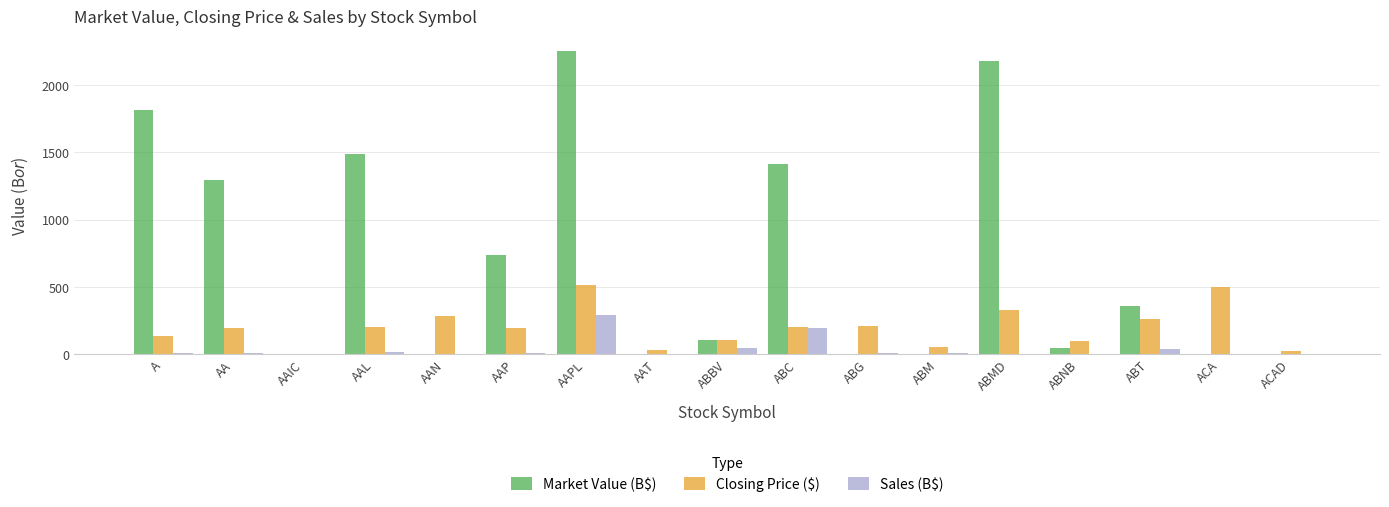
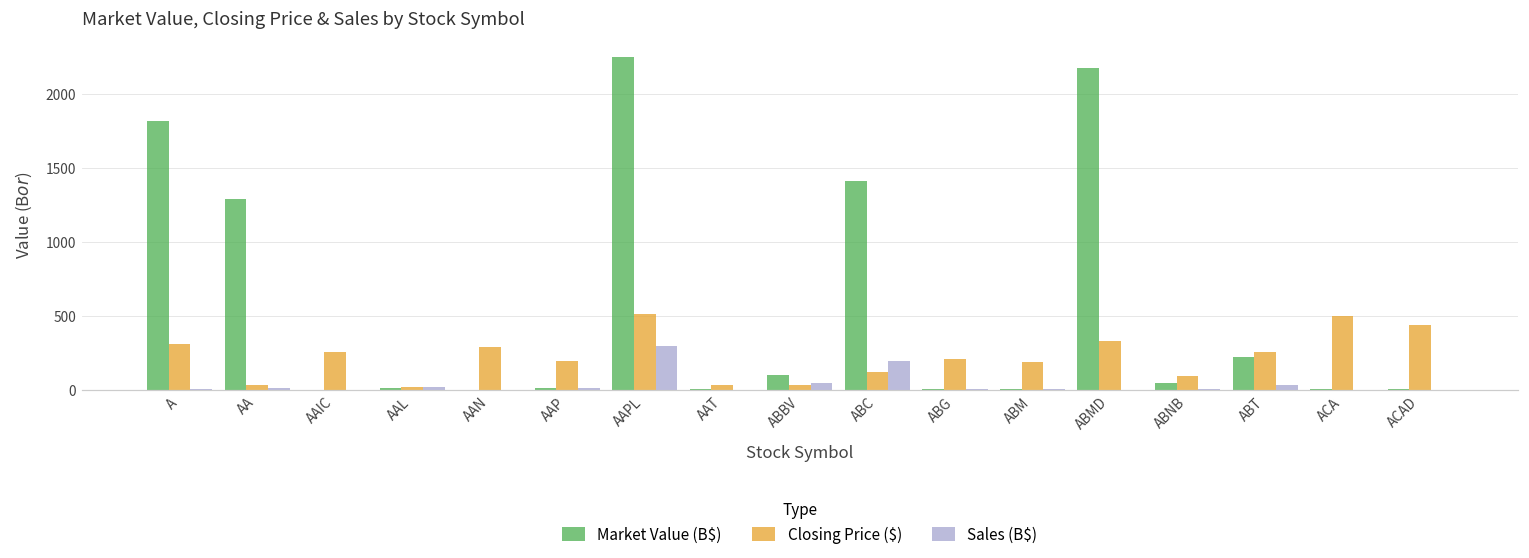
  {
    "Market Value (B$)": {
      "A": 1810,
      "AA": 1290,
-     "AAL": 1480,
-     "AAP": 740,
+     "AAL": 10,
+     "AAP": 10,
      "AAPL": 2250,
      "ABBV": 100,
      "ABC": 1410,
      "ABMD": 2180,
      "ABNB": 50,
-     "ABT": 360
+     "ABT": 220
    },
    "Closing Price ($)": {
-     "A": 130,
-     "AA": 190,
-     "AAIC": 0,
-     "AAL": 200,
+     "A": 310,
+     "AA": 40,
+     "AAIC": 260,
+     "AAL": 20,
      "AAN": 290,
      "AAP": 190,
      "AAPL": 510,
      "AAT": 30,
-     "ABBV": 110,
-     "ABC": 200,
+     "ABBV": 40,
+     "ABC": 120,
      "ABG": 210,
-     "ABM": 50,
+     "ABM": 190,
      "ABMD": 330,
      "ABNB": 90,
      "ABT": 260,
      "ACA": 500,
-     "ACAD": 20
+     "ACAD": 440
    },
    "Sales (B$)": {
      "AAIC": 0,
      "AAPL": 290,
      "ABBV": 50,
      "ABC": 190,
      "ABT": 30
    }
  }
